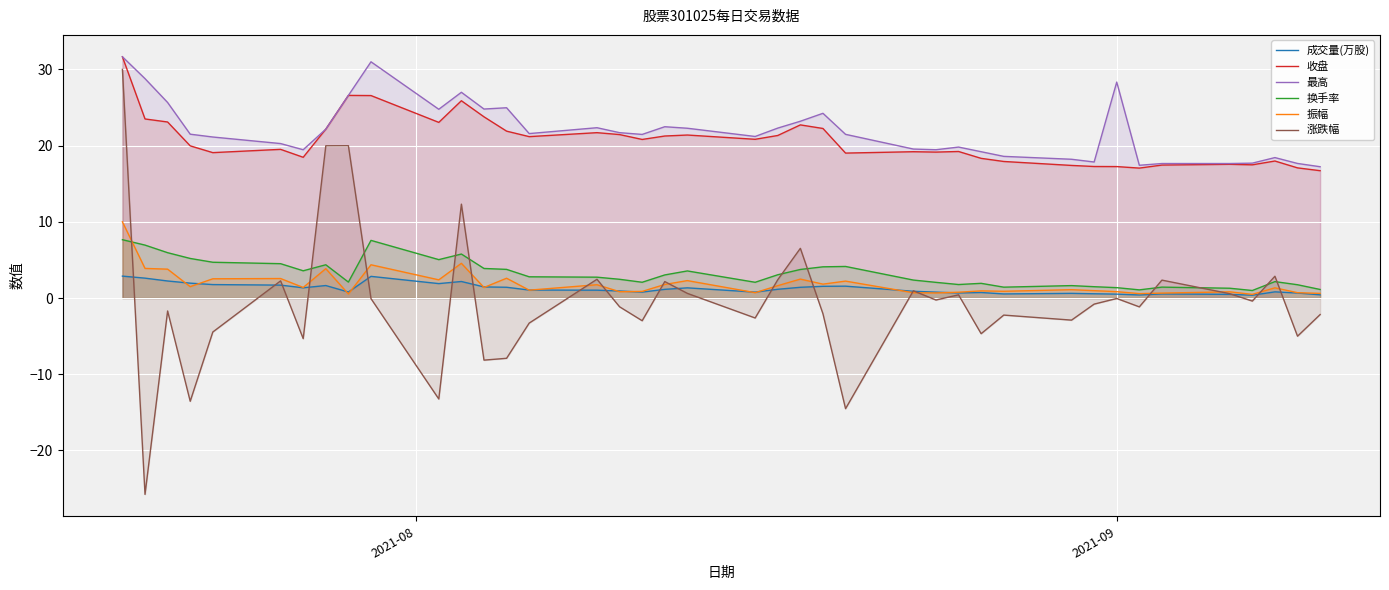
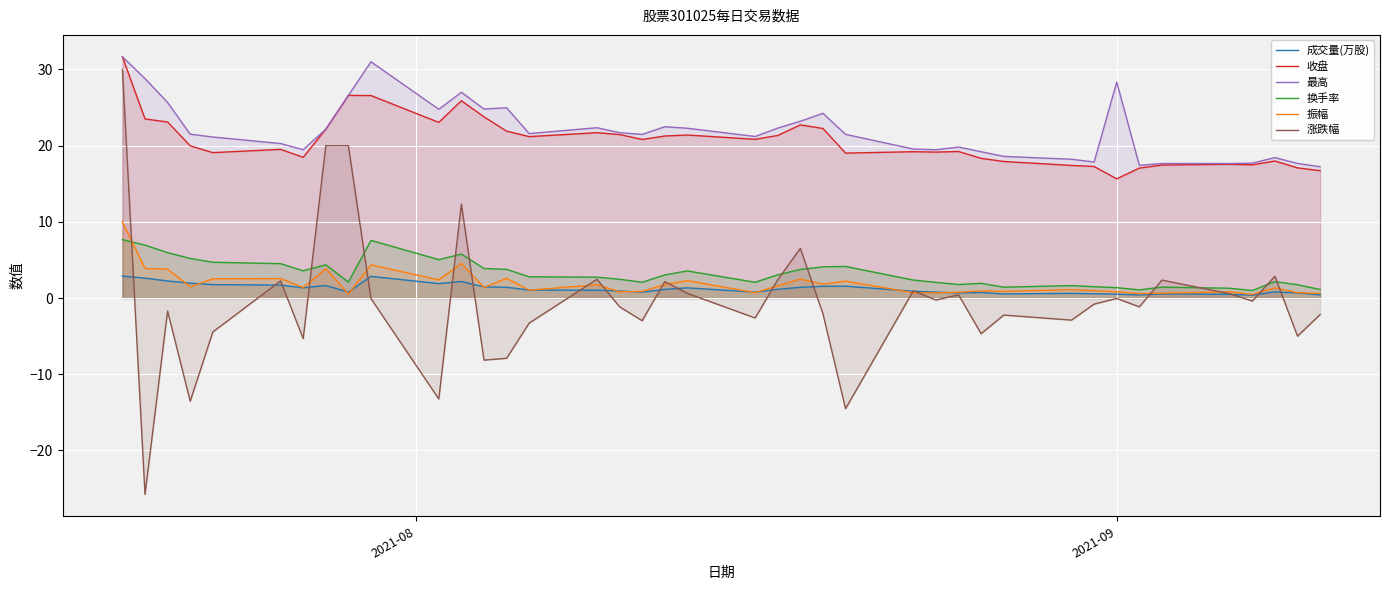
  {
    "收盘": {
-     "2021-09": 17
+     "2021-09": 16
    },
    "最高": {
      "2021-09": 28
    },
    "换手率": {
      "2021-09": 1
    }
  }
